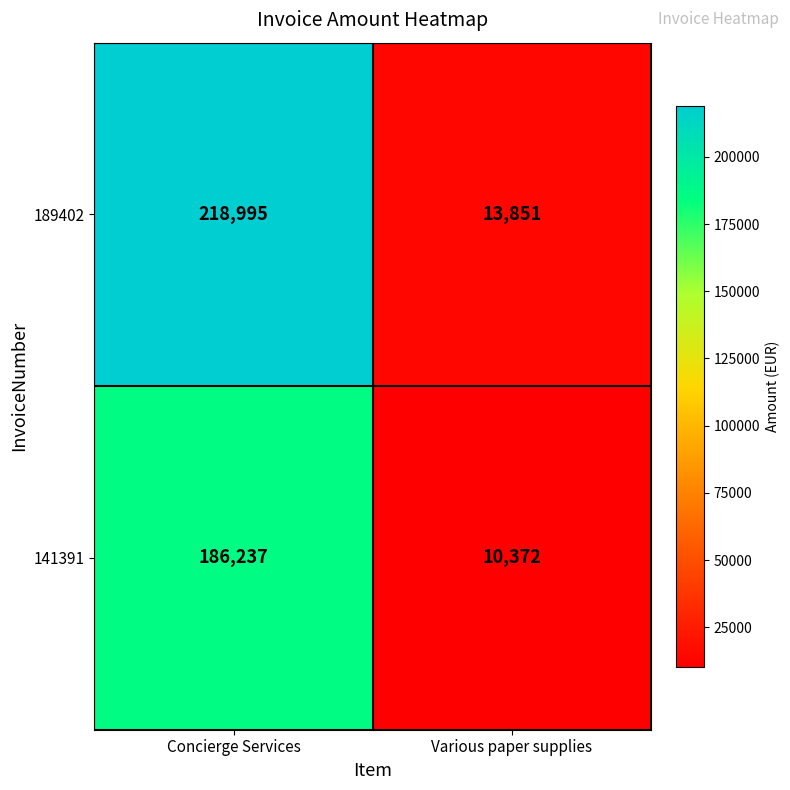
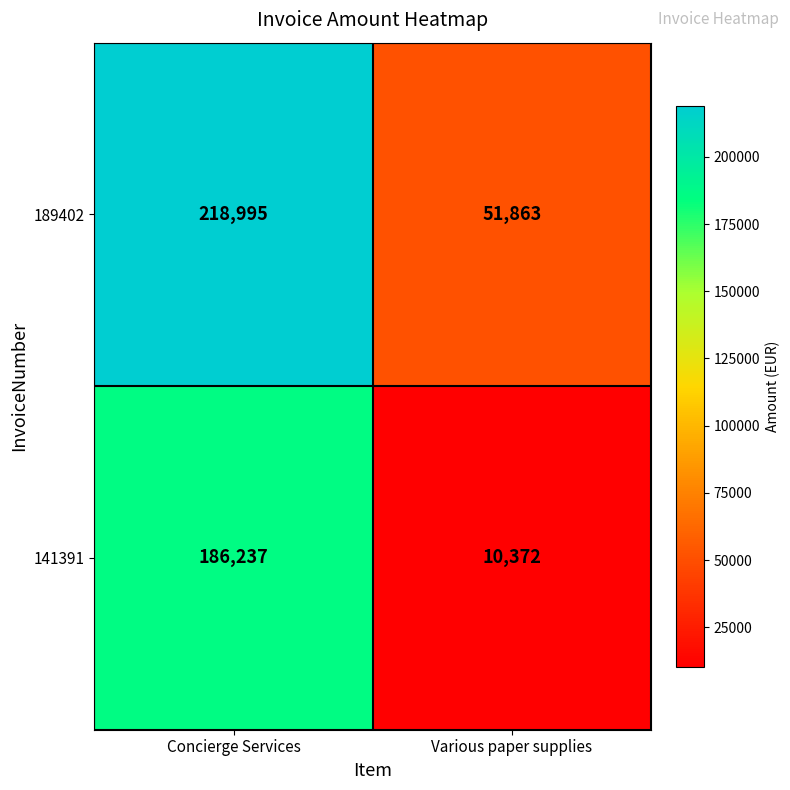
  {
    "189402": {
      "Concierge Services": "218,995",
-     "Various paper supplies": "13,851"
+     "Various paper supplies": "51,863"
    },
    "141391": {
      "Concierge Services": "186,237",
      "Various paper supplies": "10,372"
    }
  }
